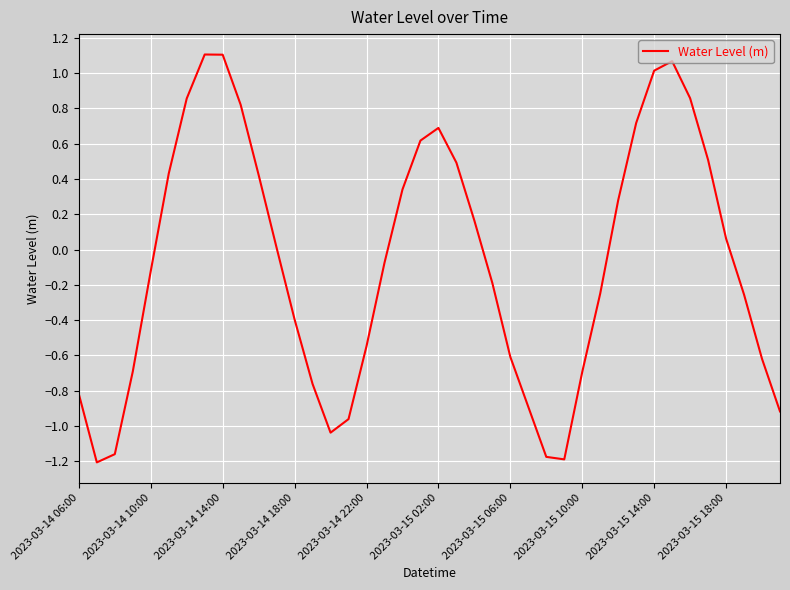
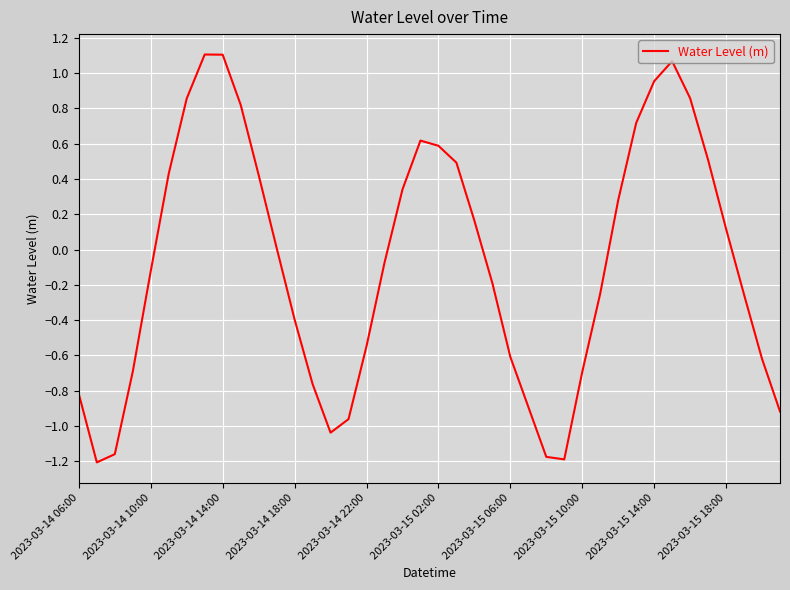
  {
    "2023-03-14 06:00": -0.82,
    "2023-03-14 10:00": -0.12,
    "2023-03-14 14:00": 1.10,
    "2023-03-14 18:00": -0.40,
    "2023-03-14 22:00": -0.55,
-   "2023-03-15 02:00": 0.69,
+   "2023-03-15 02:00": 0.59,
    "2023-03-15 06:00": -0.61,
    "2023-03-15 10:00": -0.69,
-   "2023-03-15 14:00": 1.01,
-   "2023-03-15 18:00": 0.06
+   "2023-03-15 14:00": 0.95,
+   "2023-03-15 18:00": 0.12
  }
